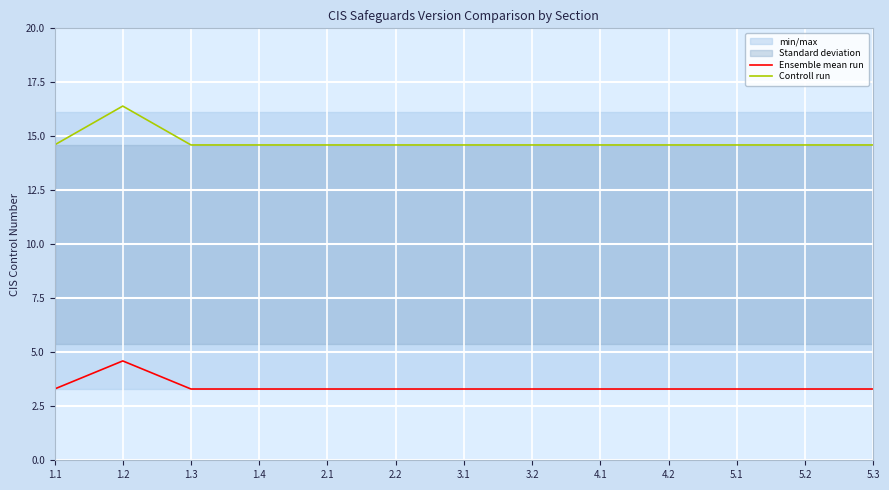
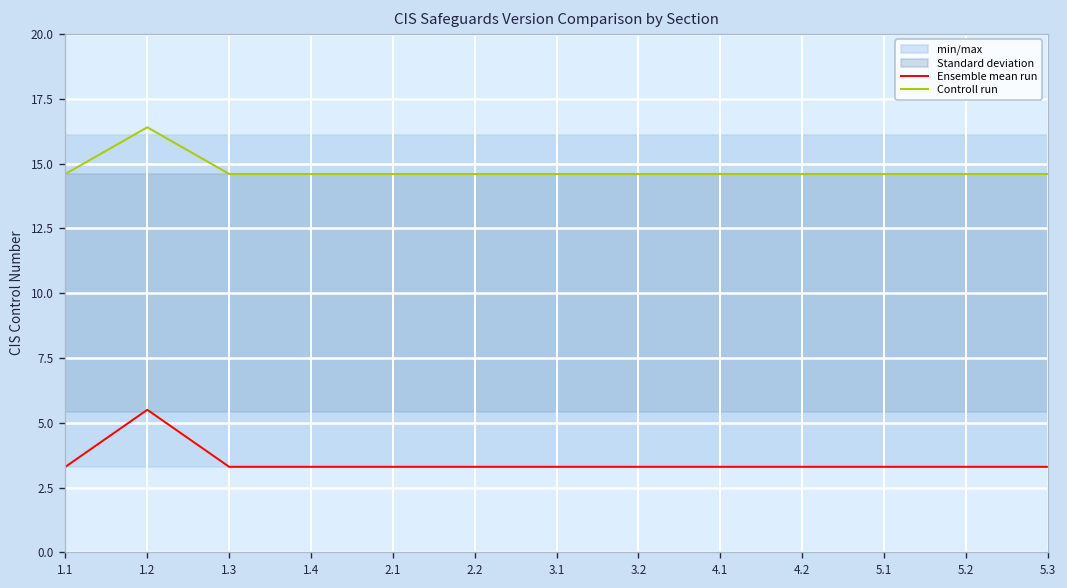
  {
    "Ensemble mean run": {
      "1.1": 3.3,
-     "1.2": 4.6,
+     "1.2": 5.5,
      "1.3": 3.3,
      "1.4": 3.3,
      "2.1": 3.3,
      "2.2": 3.3,
      "3.1": 3.3,
      "3.2": 3.3,
      "4.1": 3.3,
      "4.2": 3.3,
      "5.1": 3.3,
      "5.2": 3.3,
      "5.3": 3.3
    },
    "Controll run": {
      "1.2": 16.4
    }
  }
